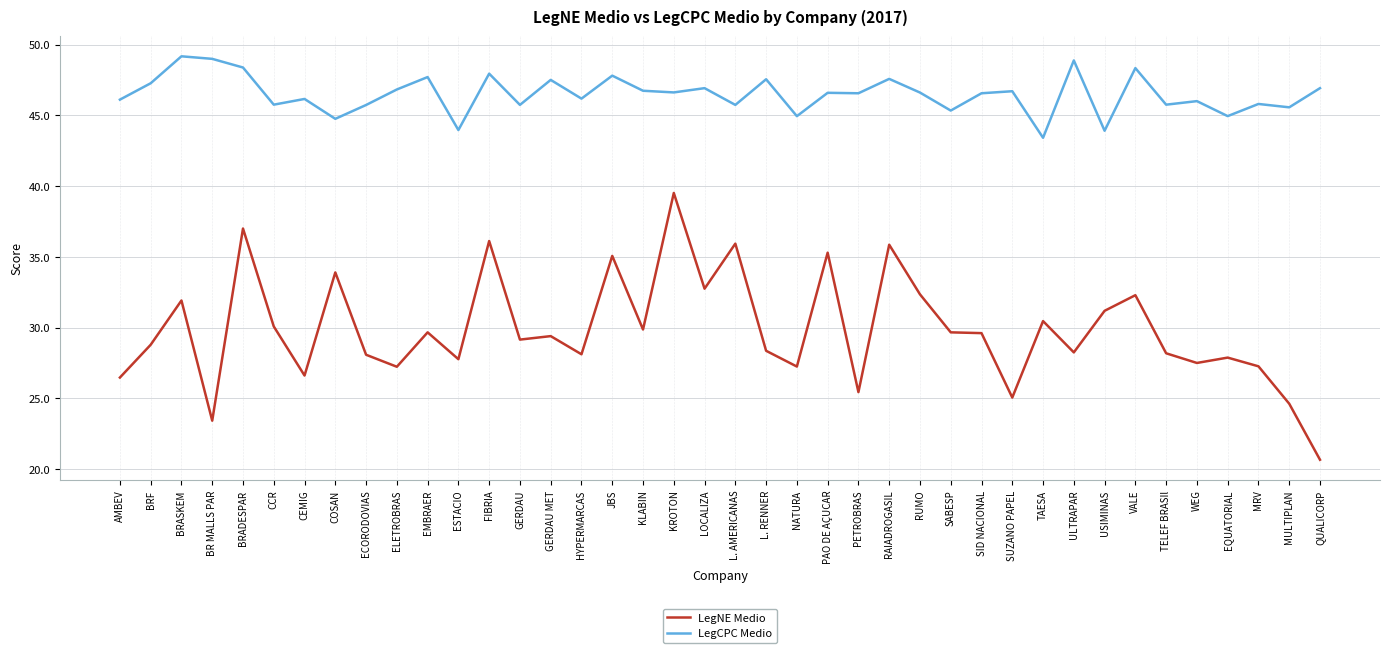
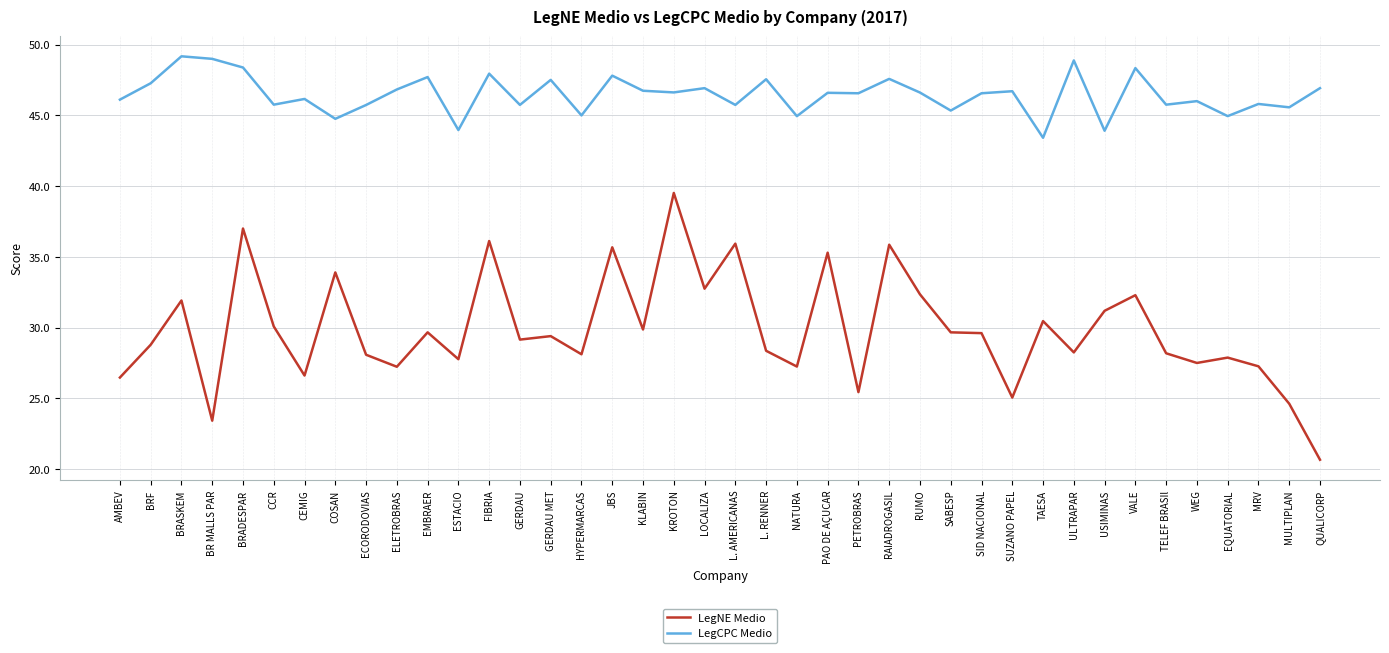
  {
    "LegNE Medio": {
      "AMBEV": 26.5,
      "BRF": 28.8,
      "BRASKEM": 31.9,
      "BR MALLS PAR": 23.4,
      "BRADESPAR": 37.0,
      "CCR": 30.1,
      "CEMIG": 26.6,
      "COSAN": 33.9,
      "ECORODOVIAS": 28.1,
      "ELETROBRAS": 27.2,
      "EMBRAER": 29.7,
      "ESTACIO": 27.8,
      "FIBRIA": 36.1,
      "GERDAU": 29.2,
      "GERDAU MET": 29.4,
      "HYPERMARCAS": 28.1,
-     "JBS": 35.1,
+     "JBS": 35.7,
      "KLABIN": 29.9,
      "KROTON": 39.5,
      "LOCALIZA": 32.8,
      "L. AMERICANAS": 35.9,
      "L. RENNER": 28.4,
      "NATURA": 27.3,
      "PAO DE AÇUCAR": 35.3,
      "PETROBRAS": 25.4,
      "RAIADROGASIL": 35.9,
      "RUMO": 32.4,
      "SABESP": 29.7,
      "SID NACIONAL": 29.6,
      "SUZANO PAPEL": 25.1,
      "TAESA": 30.5,
      "ULTRAPAR": 28.3,
      "USIMINAS": 31.2,
      "VALE": 32.3,
      "TELEF BRASIl": 28.2,
      "WEG": 27.5,
      "EQUATORIAL": 27.9,
      "MRV": 27.3,
      "MULTIPLAN": 24.6,
      "QUALICORP": 20.7
    },
    "LegCPC Medio": {
      "AMBEV": 46.1,
      "BRF": 47.3,
      "BRASKEM": 49.2,
      "BR MALLS PAR": 49.0,
      "BRADESPAR": 48.4,
      "CCR": 45.8,
      "CEMIG": 46.2,
      "COSAN": 44.8,
      "ECORODOVIAS": 45.7,
      "ELETROBRAS": 46.8,
      "EMBRAER": 47.7,
      "ESTACIO": 44.0,
      "FIBRIA": 47.9,
      "GERDAU": 45.7,
      "GERDAU MET": 47.5,
-     "HYPERMARCAS": 46.2,
+     "HYPERMARCAS": 45.0,
      "JBS": 47.8,
      "KLABIN": 46.7,
      "KROTON": 46.6,
      "LOCALIZA": 46.9,
      "L. AMERICANAS": 45.7,
      "L. RENNER": 47.5,
      "NATURA": 44.9,
      "PAO DE AÇUCAR": 46.6,
      "PETROBRAS": 46.6,
      "RAIADROGASIL": 47.6,
      "RUMO": 46.6,
      "SABESP": 45.3,
      "SID NACIONAL": 46.6,
      "SUZANO PAPEL": 46.7,
      "TAESA": 43.4,
      "ULTRAPAR": 48.9,
      "USIMINAS": 43.9,
      "VALE": 48.3,
      "TELEF BRASIl": 45.8,
      "WEG": 46.0,
      "EQUATORIAL": 44.9,
      "MRV": 45.8,
      "MULTIPLAN": 45.6,
      "QUALICORP": 46.9
    }
  }
